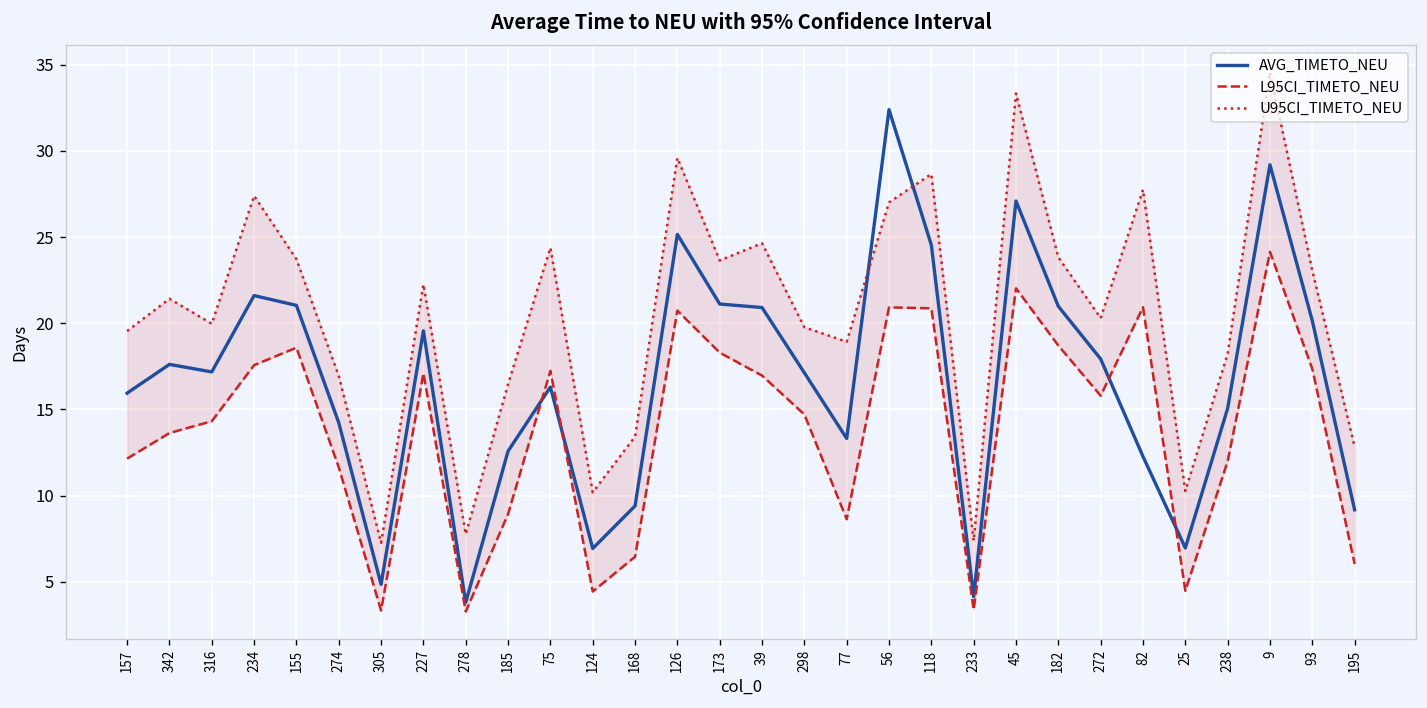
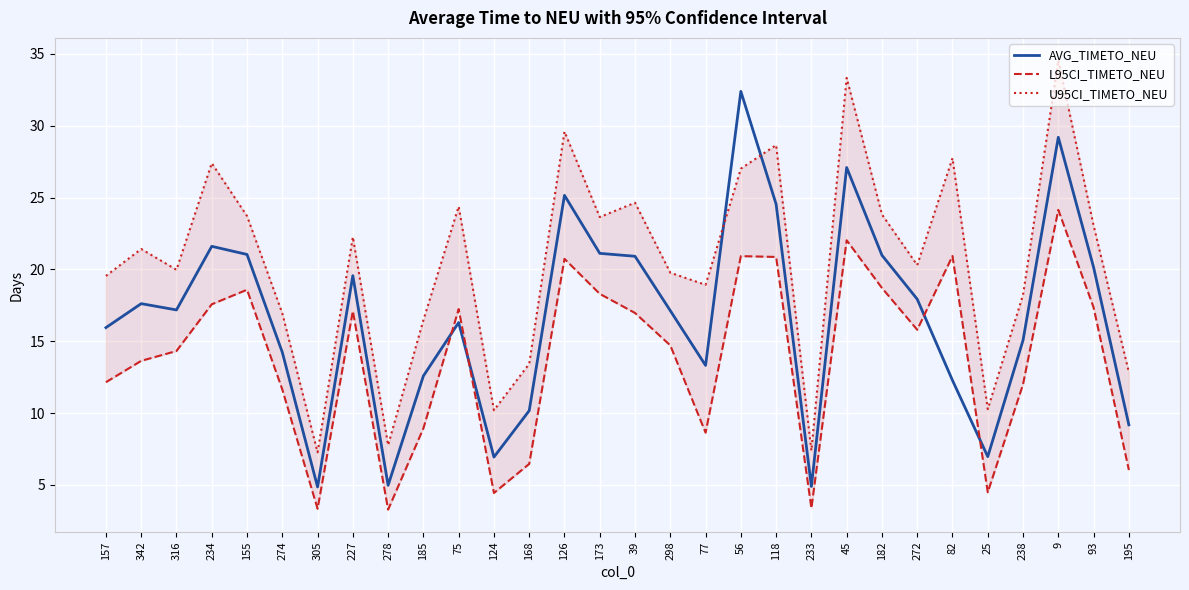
  {
    "AVG_TIMETO_NEU": {
      "157": 15.9,
      "342": 17.6,
      "316": 17.2,
      "234": 21.6,
      "155": 21.0,
      "274": 14.2,
      "305": 4.9,
      "227": 19.6,
-     "278": 3.8,
+     "278": 5.0,
      "185": 12.6,
      "75": 16.3,
      "124": 6.9,
-     "168": 9.4,
+     "168": 10.2,
      "126": 25.2,
      "173": 21.1,
      "39": 20.9,
      "298": 17.1,
      "77": 13.3,
      "56": 32.4,
      "118": 24.5,
-     "233": 4.2,
+     "233": 4.9,
      "45": 27.1,
      "182": 21.0,
      "272": 17.9,
      "82": 12.3,
      "25": 7.0,
      "238": 15.1,
      "9": 29.2,
      "93": 20.1,
      "195": 9.2
    }
  }
